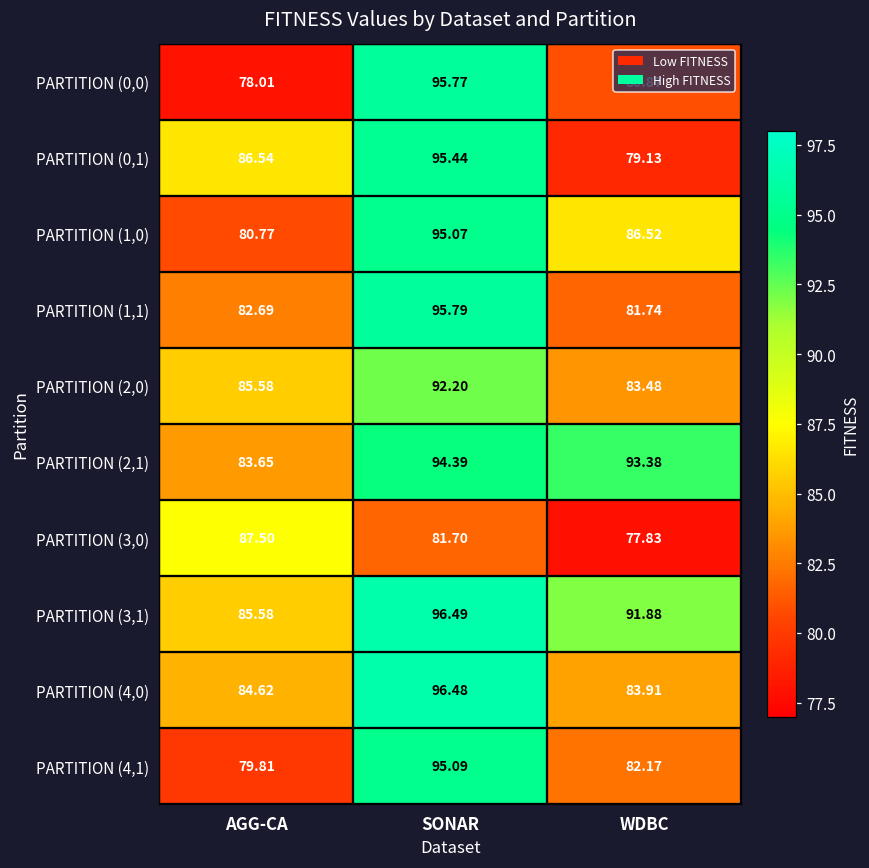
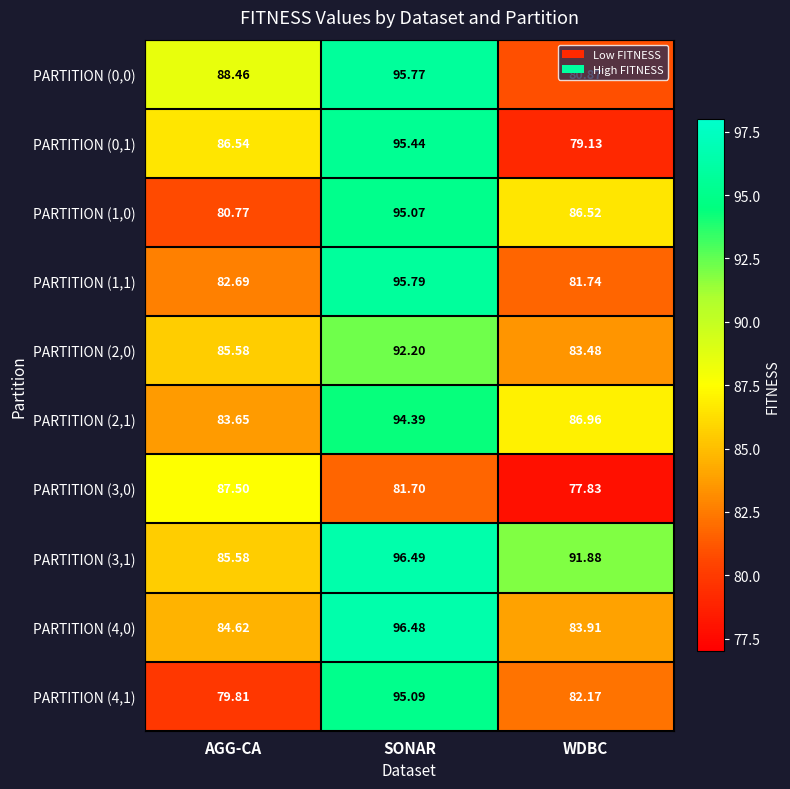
  {
    "PARTITION (0,0)": {
-     "AGG-CA": 78.01,
+     "AGG-CA": 88.46,
      "SONAR": 95.77
    },
    "PARTITION (0,1)": {
      "AGG-CA": 86.54,
      "SONAR": 95.44,
      "WDBC": 79.13
    },
    "PARTITION (1,0)": {
      "AGG-CA": 80.77,
      "SONAR": 95.07,
      "WDBC": 86.52
    },
    "PARTITION (1,1)": {
      "AGG-CA": 82.69,
      "SONAR": 95.79,
      "WDBC": 81.74
    },
    "PARTITION (2,0)": {
      "AGG-CA": 85.58,
      "SONAR": 92.20,
      "WDBC": 83.48
    },
    "PARTITION (2,1)": {
      "AGG-CA": 83.65,
      "SONAR": 94.39,
-     "WDBC": 93.38
+     "WDBC": 86.96
    },
    "PARTITION (3,0)": {
      "AGG-CA": 87.50,
      "SONAR": 81.70,
      "WDBC": 77.83
    },
    "PARTITION (3,1)": {
      "AGG-CA": 85.58,
      "SONAR": 96.49,
      "WDBC": 91.88
    },
    "PARTITION (4,0)": {
      "AGG-CA": 84.62,
      "SONAR": 96.48,
      "WDBC": 83.91
    },
    "PARTITION (4,1)": {
      "AGG-CA": 79.81,
      "SONAR": 95.09,
      "WDBC": 82.17
    }
  }
